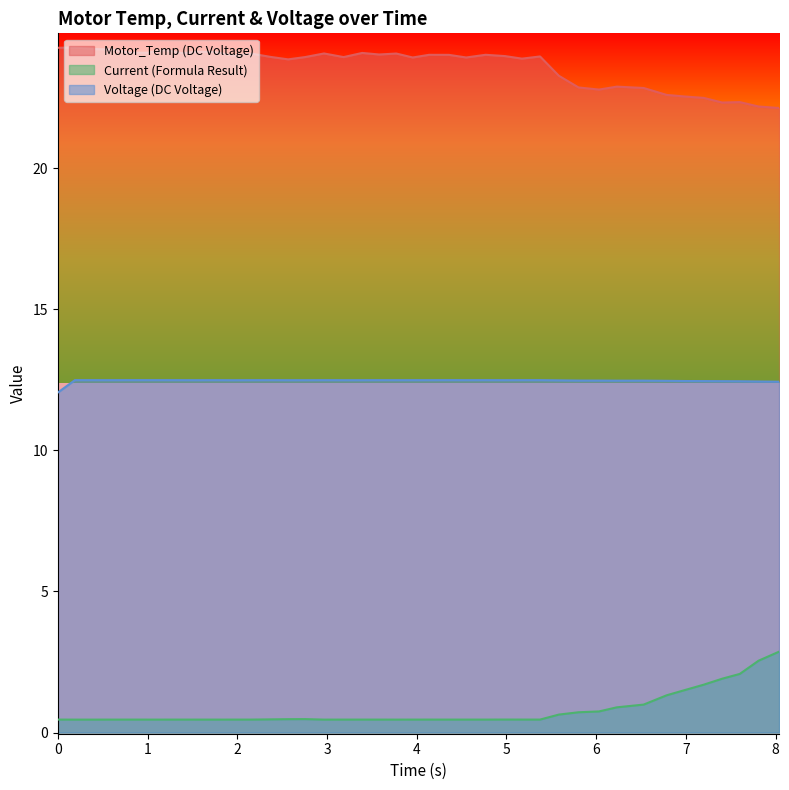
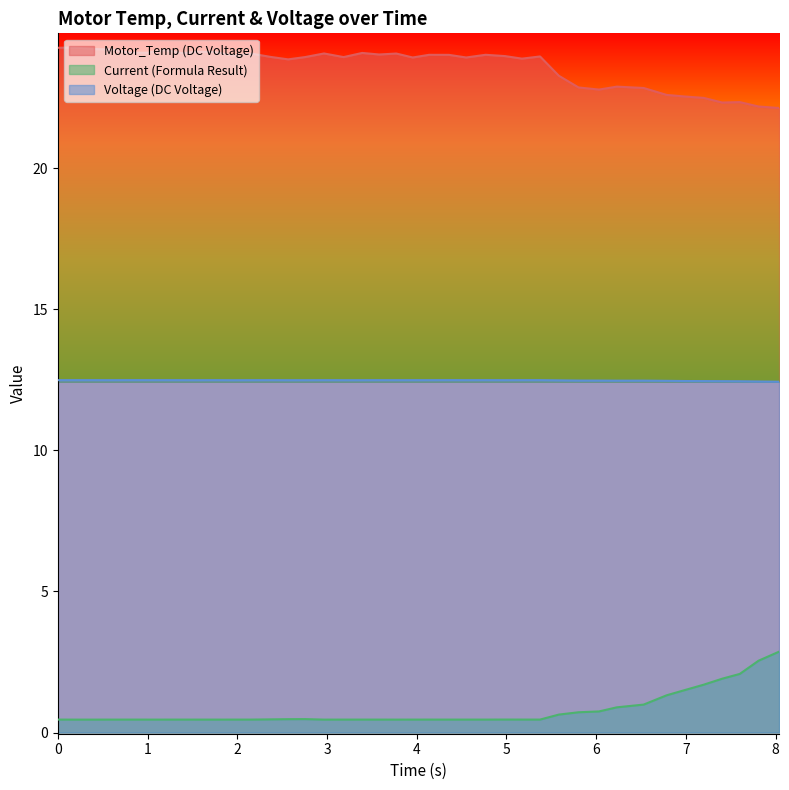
  {
    "Motor_Temp (DC Voltage)": {
      "0": 24.3
    },
    "Current (Formula Result)": {
      "0": 0.5
    },
    "Voltage (DC Voltage)": {
-     "0": 12.0
+     "0": 12.5
    }
  }
